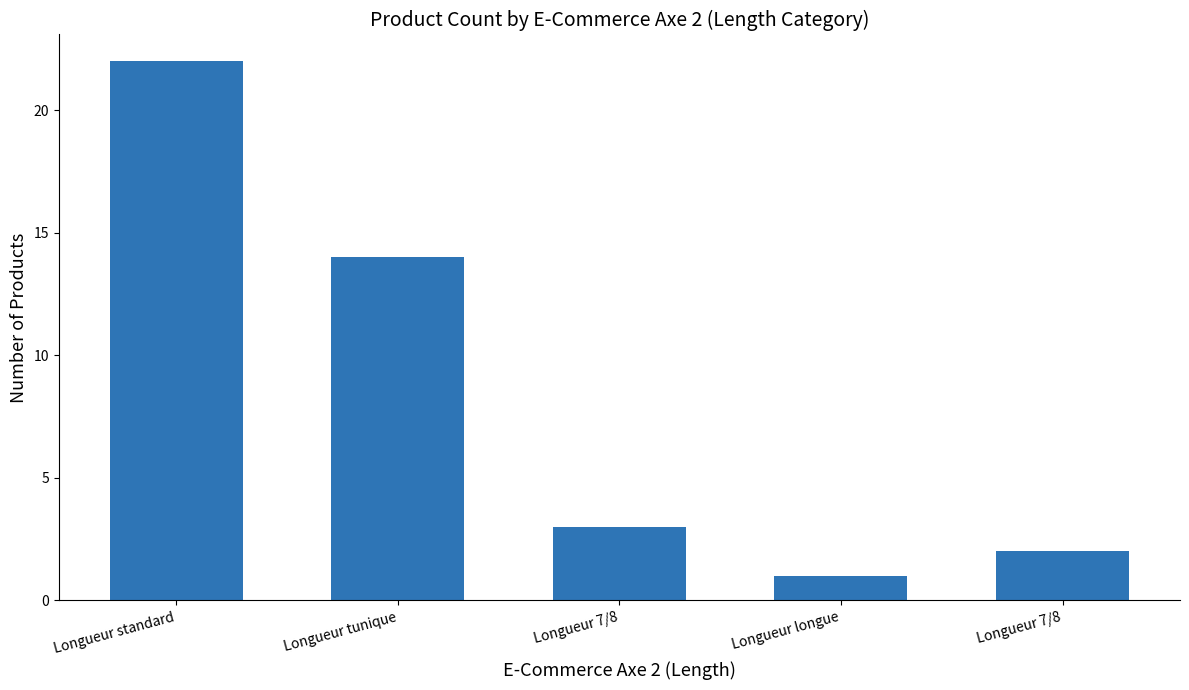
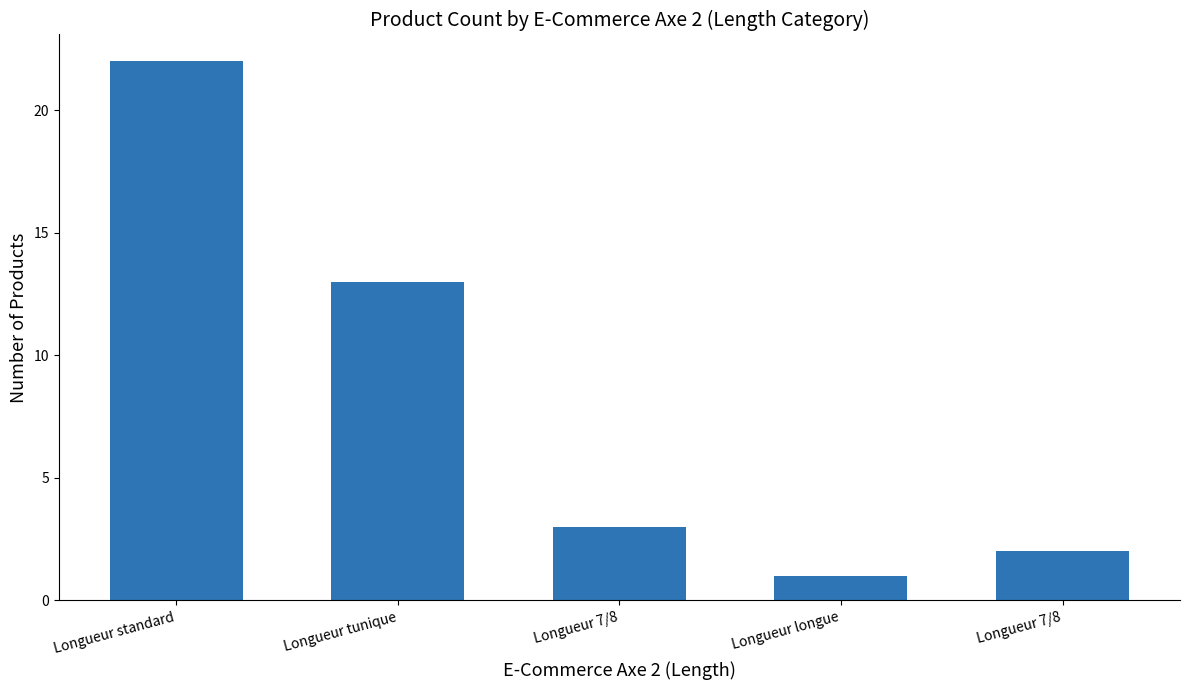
  {
    "Longueur standard": 22,
-   "Longueur tunique": 14,
+   "Longueur tunique": 13,
    "Longueur longue": 1
  }
